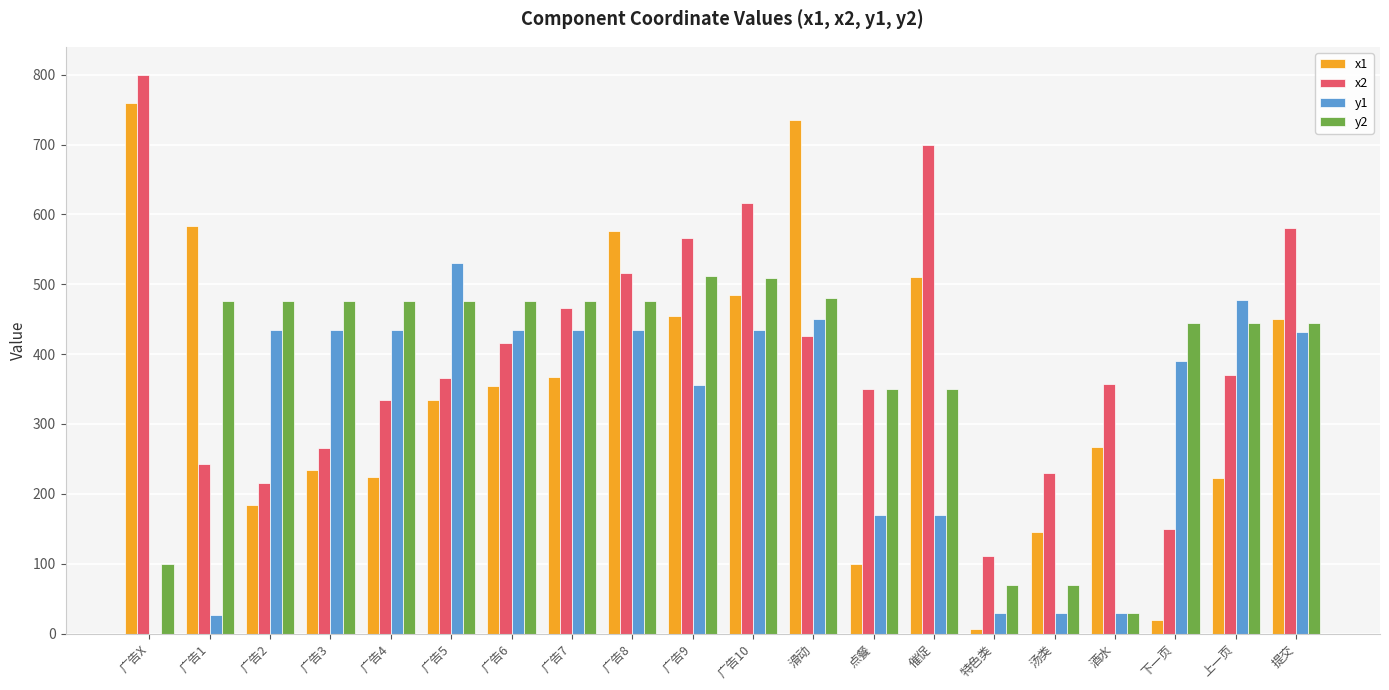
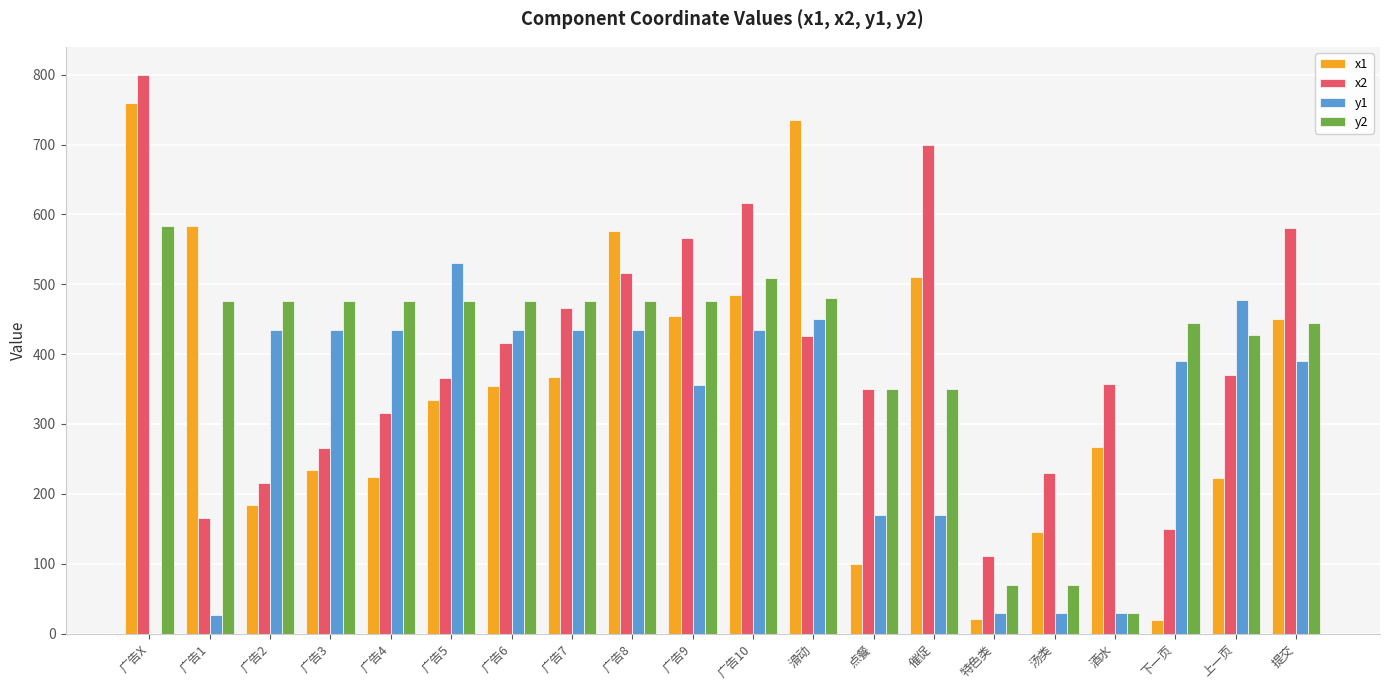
  {
    "x1": {
      "广告X": 760,
      "广告1": 580,
      "广告2": 180,
      "广告3": 230,
      "广告4": 220,
      "广告5": 330,
      "广告6": 350,
      "广告7": 370,
      "广告8": 580,
      "广告9": 450,
      "广告10": 480,
      "滑动": 740,
      "点餐": 100,
      "催促": 510,
-     "特色类": 10,
+     "特色类": 20,
      "汤类": 150,
      "酒水": 270,
      "下一页": 20,
      "上一页": 220,
      "提交": 450
    },
    "x2": {
      "广告X": 800,
-     "广告1": 240,
+     "广告1": 170,
      "广告2": 220,
      "广告3": 270,
-     "广告4": 340,
+     "广告4": 320,
      "广告5": 370,
      "广告6": 420,
      "广告7": 470,
      "广告8": 520,
      "广告9": 570,
      "广告10": 620,
      "滑动": 430,
      "点餐": 350,
      "催促": 700,
      "特色类": 110,
      "汤类": 230,
      "酒水": 360,
      "下一页": 150,
      "上一页": 370,
      "提交": 580
    },
    "y1": {
      "广告X": 0,
      "广告1": 30,
      "广告2": 430,
      "广告3": 430,
      "广告4": 430,
      "广告5": 530,
      "广告6": 430,
      "广告7": 430,
      "广告8": 430,
      "广告9": 360,
      "广告10": 430,
      "滑动": 450,
      "点餐": 170,
      "催促": 170,
      "特色类": 30,
      "汤类": 30,
      "酒水": 30,
      "下一页": 390,
      "上一页": 480,
-     "提交": 430
+     "提交": 390
    },
    "y2": {
-     "广告X": 100,
+     "广告X": 580,
      "广告1": 480,
      "广告2": 480,
      "广告3": 480,
      "广告4": 480,
      "广告5": 480,
      "广告6": 480,
      "广告7": 480,
      "广告8": 480,
-     "广告9": 510,
+     "广告9": 480,
      "广告10": 510,
      "滑动": 480,
      "点餐": 350,
      "催促": 350,
      "特色类": 70,
      "汤类": 70,
      "酒水": 30,
      "下一页": 450,
-     "上一页": 450,
+     "上一页": 430,
      "提交": 450
    }
  }
